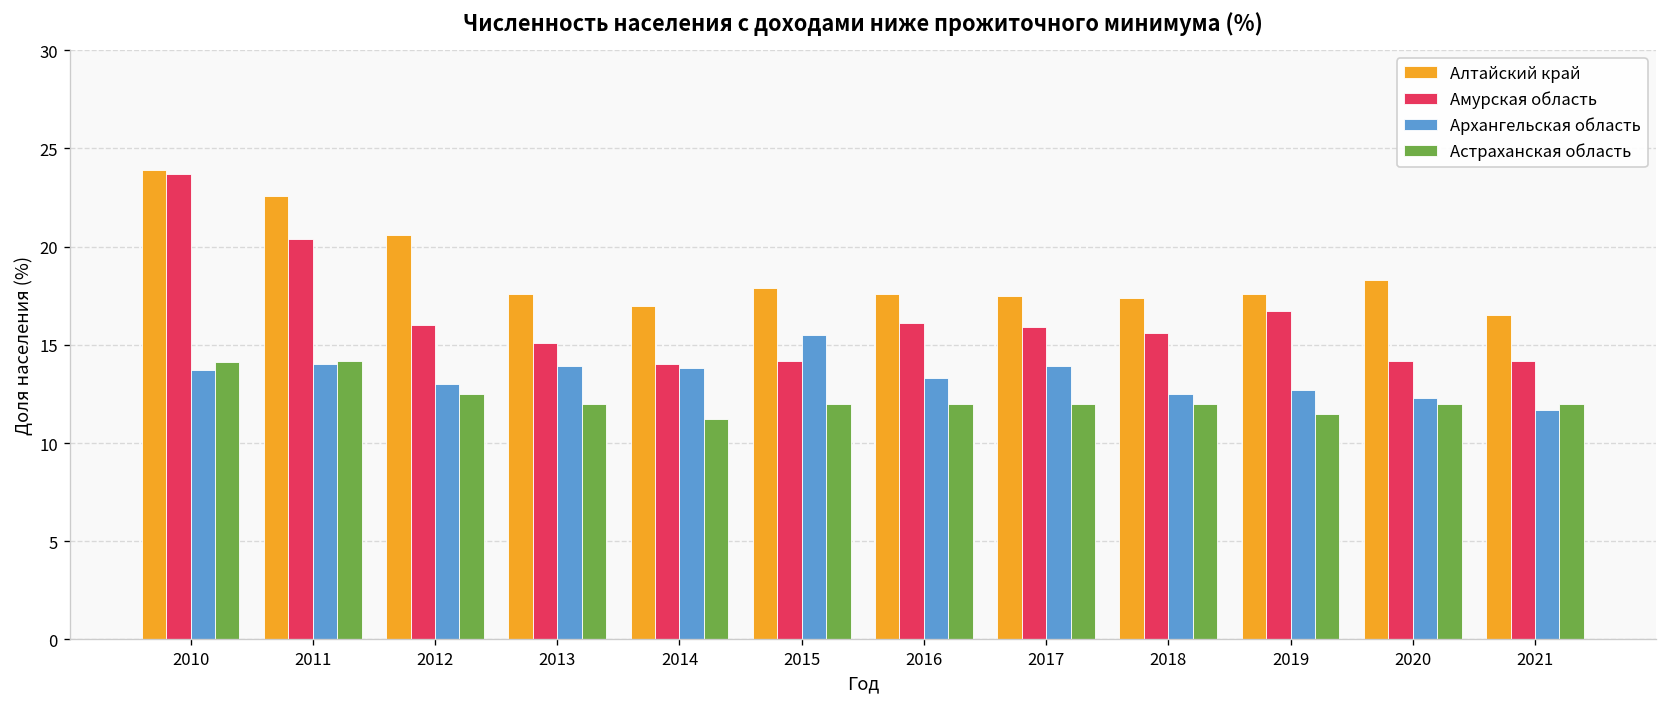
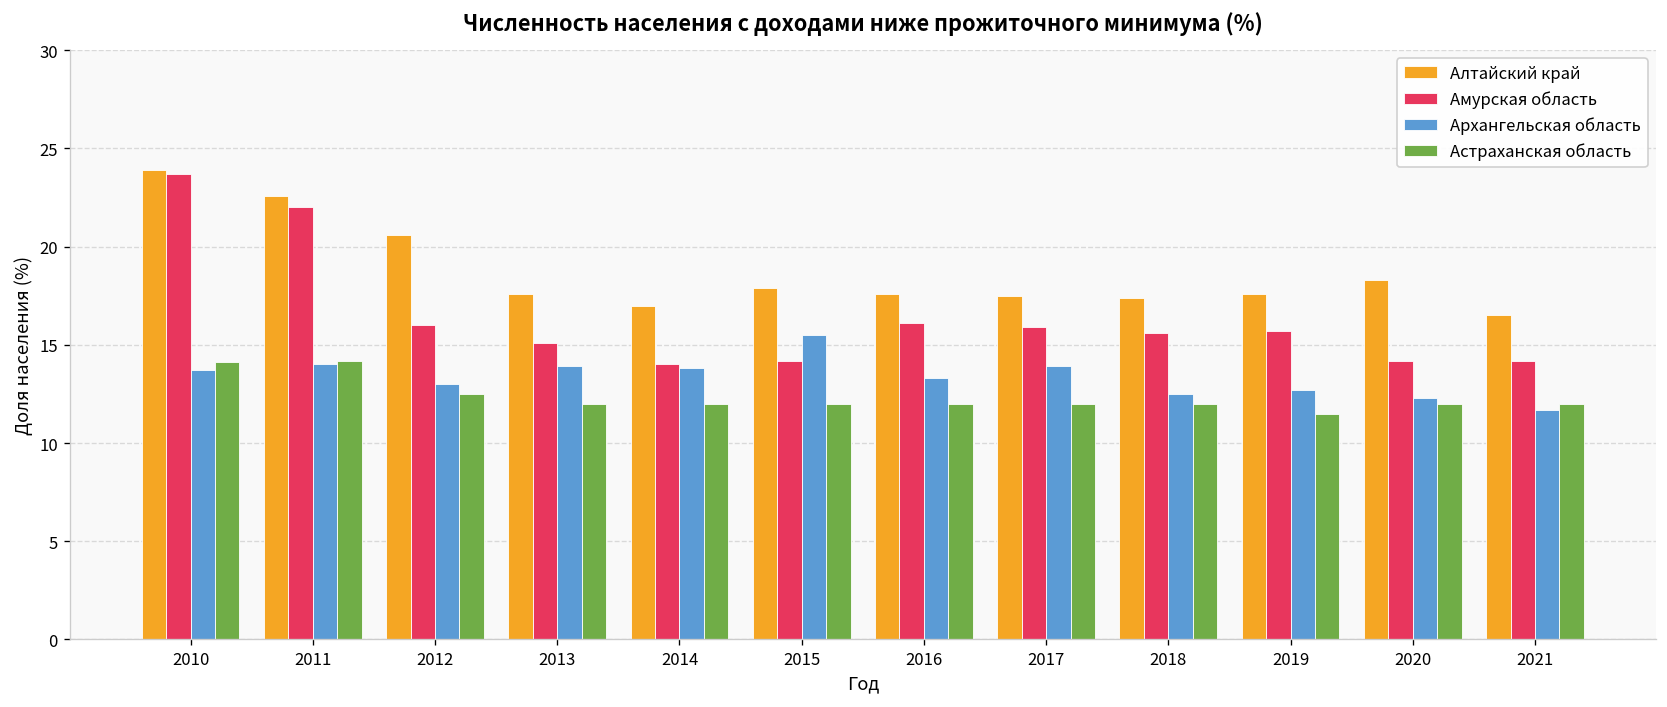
  {
    "Алтайский край": {
      "2010": 23.9,
      "2011": 22.6,
      "2012": 20.6,
      "2013": 17.6,
      "2014": 17.0,
      "2015": 17.9,
      "2016": 17.6,
      "2017": 17.5,
      "2018": 17.4,
      "2019": 17.6,
      "2020": 18.3,
      "2021": 16.5
    },
    "Амурская область": {
      "2010": 23.7,
-     "2011": 20.4,
+     "2011": 22.0,
      "2012": 16.0,
      "2013": 15.1,
      "2014": 14.0,
      "2015": 14.2,
      "2016": 16.1,
      "2017": 15.9,
      "2018": 15.6,
-     "2019": 16.7,
+     "2019": 15.7,
      "2020": 14.2,
      "2021": 14.2
    },
    "Архангельская область": {
      "2010": 13.7,
      "2011": 14.0,
      "2012": 13.0,
      "2013": 13.9,
      "2014": 13.8,
      "2015": 15.5,
      "2016": 13.3,
      "2017": 13.9,
      "2018": 12.5,
      "2019": 12.7,
      "2020": 12.3,
      "2021": 11.7
    },
    "Астраханская область": {
      "2010": 14.1,
      "2011": 14.2,
      "2012": 12.5,
      "2013": 12.0,
-     "2014": 11.2,
+     "2014": 12.0,
      "2015": 12.0,
      "2016": 12.0,
      "2017": 12.0,
      "2018": 12.0,
      "2019": 11.5,
      "2020": 12.0,
      "2021": 12.0
    }
  }
